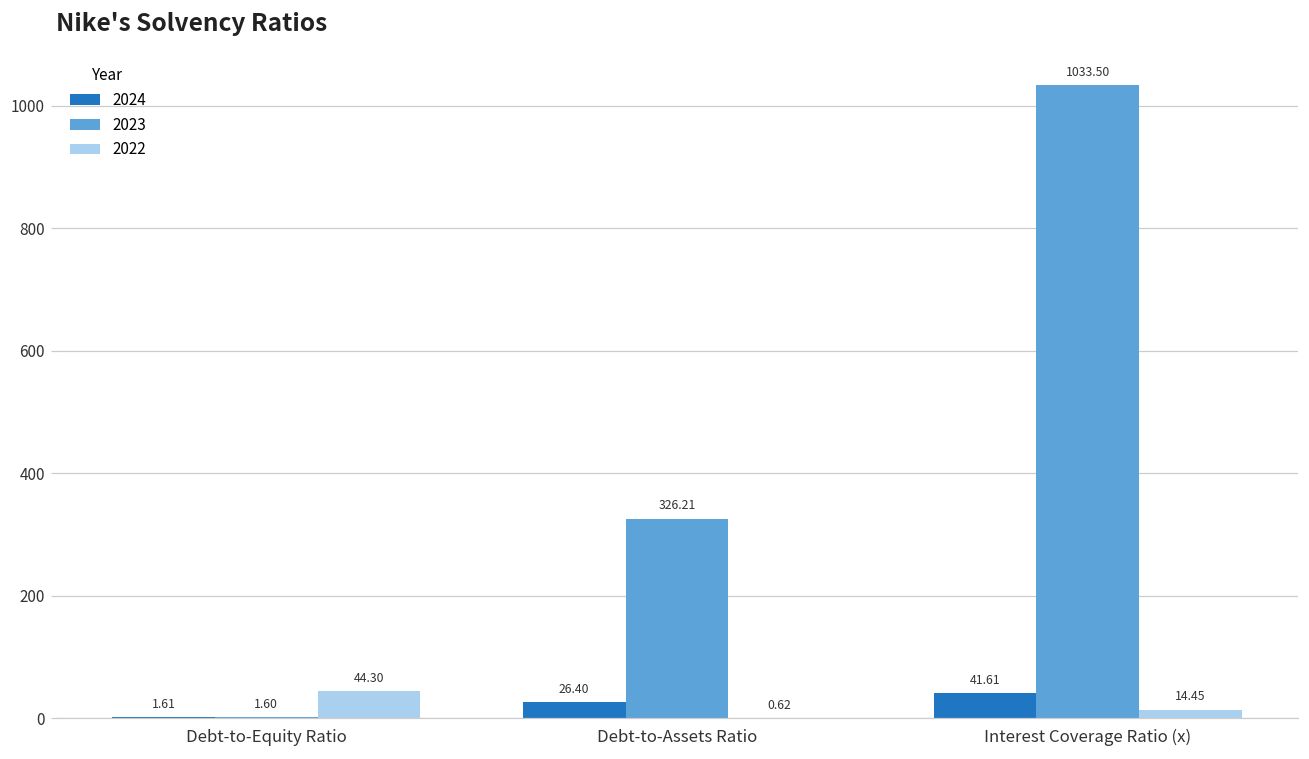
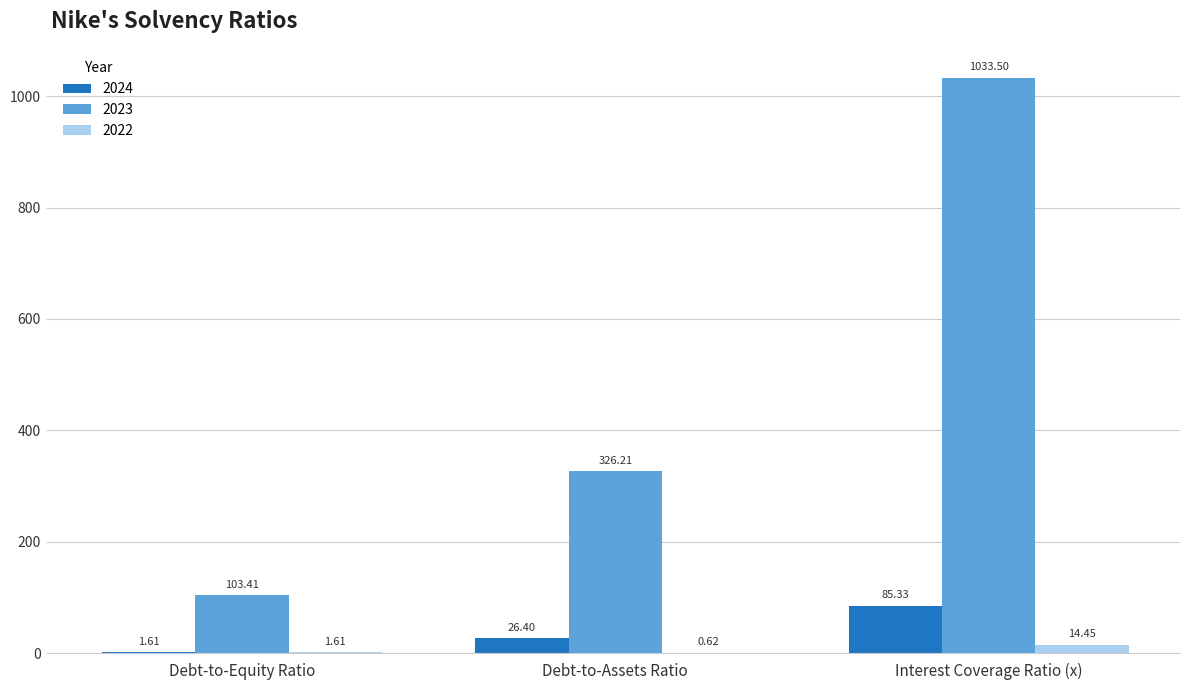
  {
    "2024": {
      "Debt-to-Equity Ratio": 1.61,
      "Debt-to-Assets Ratio": 26.40,
-     "Interest Coverage Ratio (x)": 41.61
+     "Interest Coverage Ratio (x)": 85.33
    },
    "2023": {
-     "Debt-to-Equity Ratio": 1.60,
+     "Debt-to-Equity Ratio": 103.41,
      "Debt-to-Assets Ratio": 326.21,
      "Interest Coverage Ratio (x)": 1033.50
    },
    "2022": {
-     "Debt-to-Equity Ratio": 44.30,
+     "Debt-to-Equity Ratio": 1.61,
      "Debt-to-Assets Ratio": 0.62,
      "Interest Coverage Ratio (x)": 14.45
    }
  }
